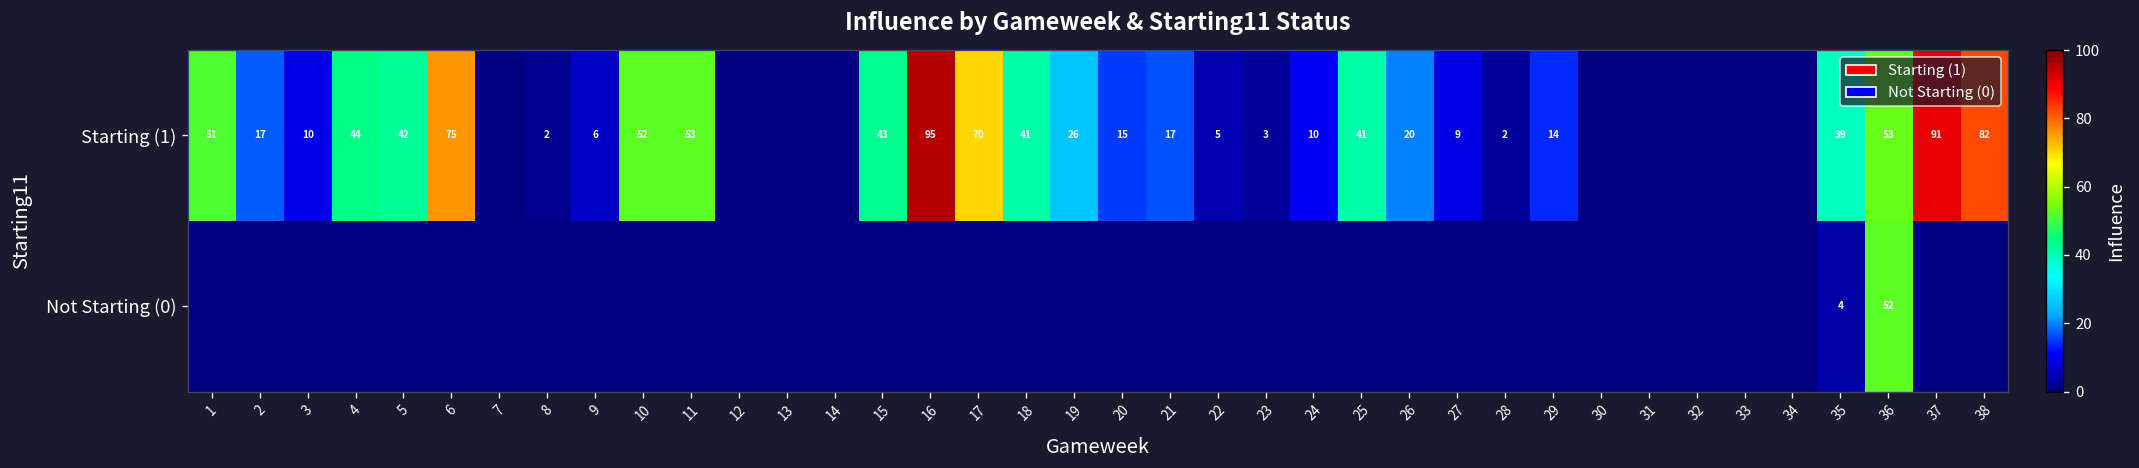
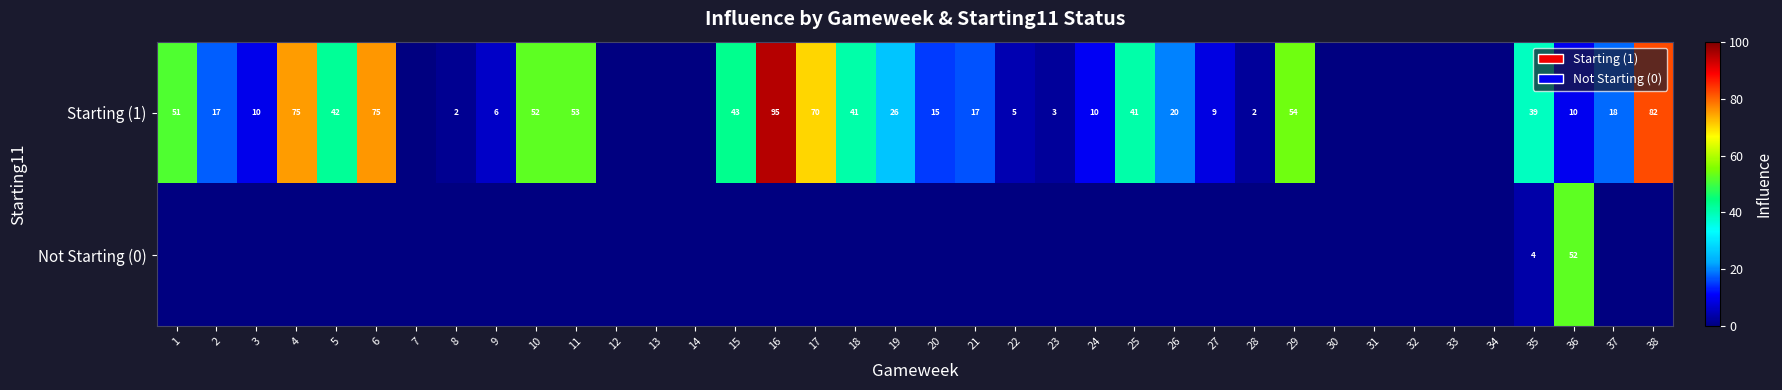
  {
    "Starting (1)": {
      "1": 51,
      "2": 17,
      "3": 10,
-     "4": 44,
+     "4": 75,
      "5": 42,
      "6": 75,
      "8": 2,
      "9": 6,
      "10": 52,
      "11": 53,
      "15": 43,
      "16": 95,
      "17": 70,
      "18": 41,
      "19": 26,
      "20": 15,
      "21": 17,
      "22": 5,
      "23": 3,
      "24": 10,
      "25": 41,
      "26": 20,
      "27": 9,
      "28": 2,
-     "29": 14,
+     "29": 54,
      "35": 39,
-     "36": 53,
-     "37": 91,
+     "36": 10,
+     "37": 18,
      "38": 82
    },
    "Not Starting (0)": {
      "35": 4,
      "36": 52
    }
  }
